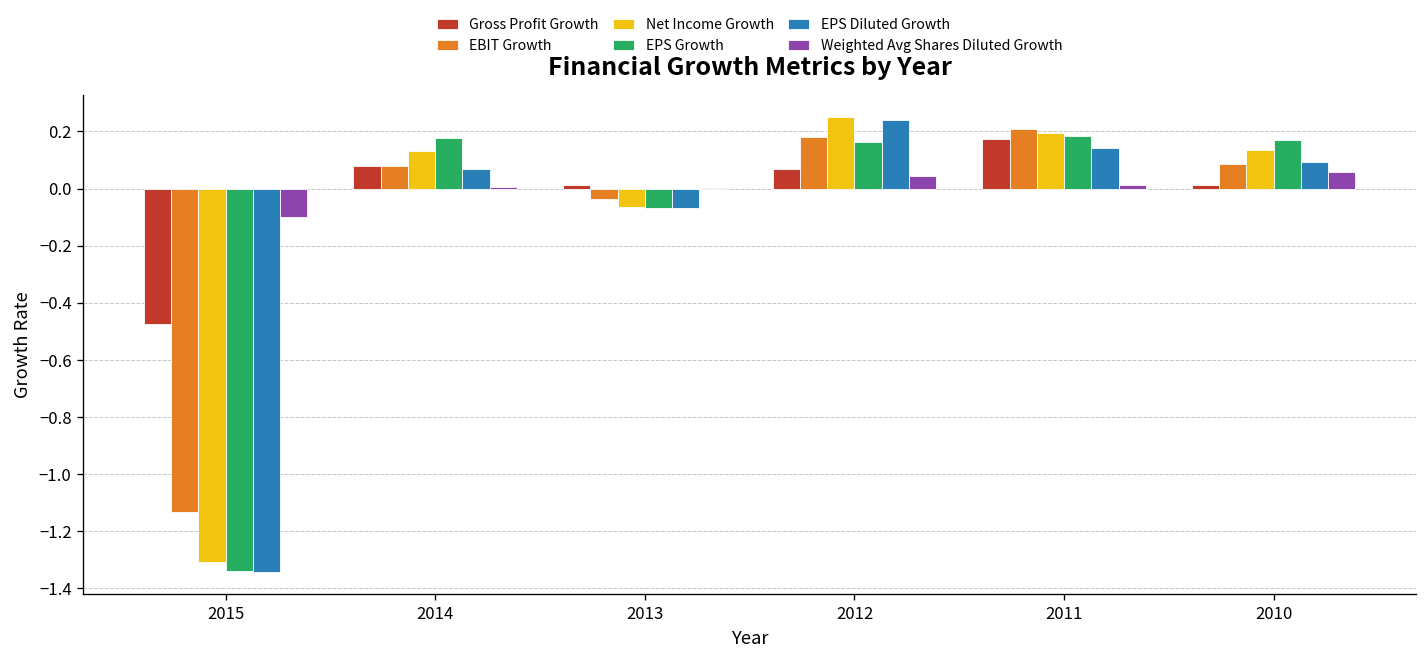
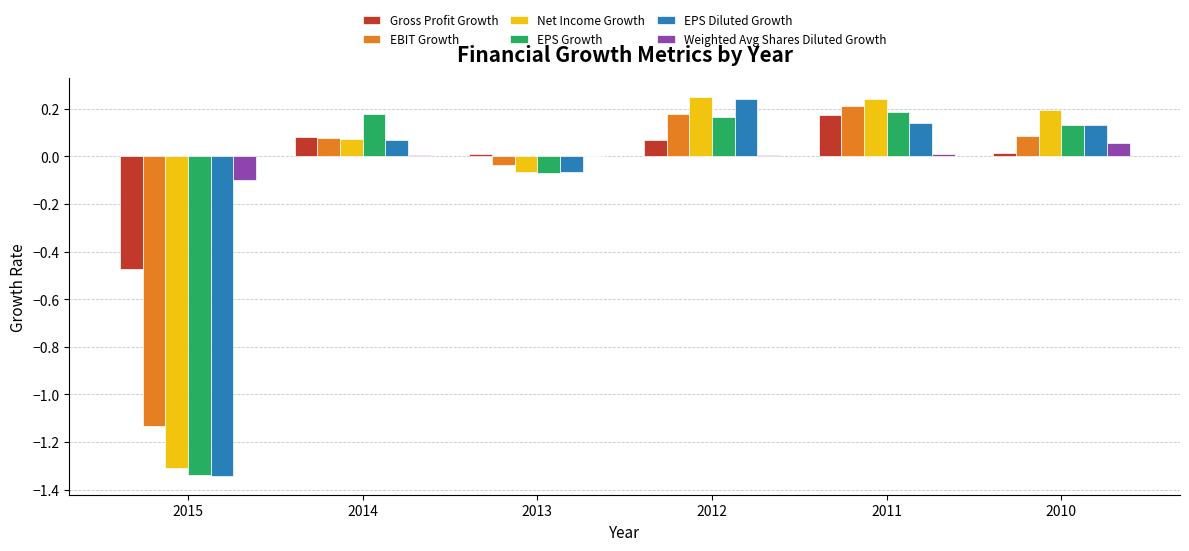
  {
    "Gross Profit Growth": {
      "2015": -0.47,
      "2014": 0.08,
      "2013": 0.01,
      "2012": 0.07,
      "2011": 0.17,
      "2010": 0.01
    },
    "EBIT Growth": {
      "2015": -1.13,
      "2014": 0.08,
      "2013": -0.04,
      "2012": 0.18,
      "2011": 0.21,
      "2010": 0.09
    },
    "Net Income Growth": {
      "2015": -1.31,
-     "2014": 0.13,
+     "2014": 0.08,
      "2013": -0.07,
      "2012": 0.25,
-     "2011": 0.20,
-     "2010": 0.13
+     "2011": 0.24,
+     "2010": 0.19
    },
    "EPS Growth": {
      "2015": -1.34,
      "2014": 0.18,
      "2013": -0.07,
      "2012": 0.16,
      "2011": 0.19,
-     "2010": 0.17
+     "2010": 0.13
    },
    "EPS Diluted Growth": {
      "2015": -1.34,
      "2014": 0.07,
      "2013": -0.07,
      "2012": 0.24,
      "2011": 0.14,
-     "2010": 0.09
+     "2010": 0.13
    },
    "Weighted Avg Shares Diluted Growth": {
      "2015": -0.10,
-     "2012": 0.04,
+     "2012": 0.01,
      "2011": 0.01,
      "2010": 0.06
    }
  }
